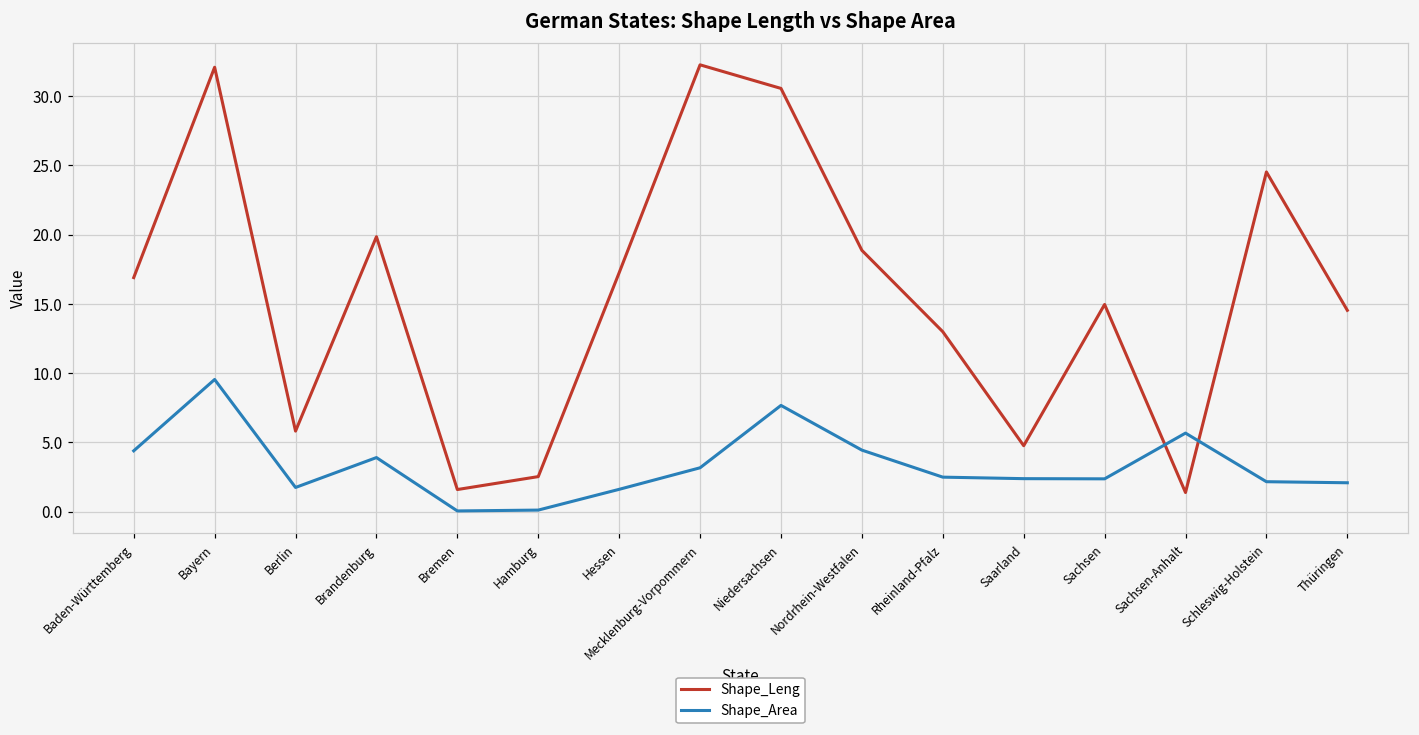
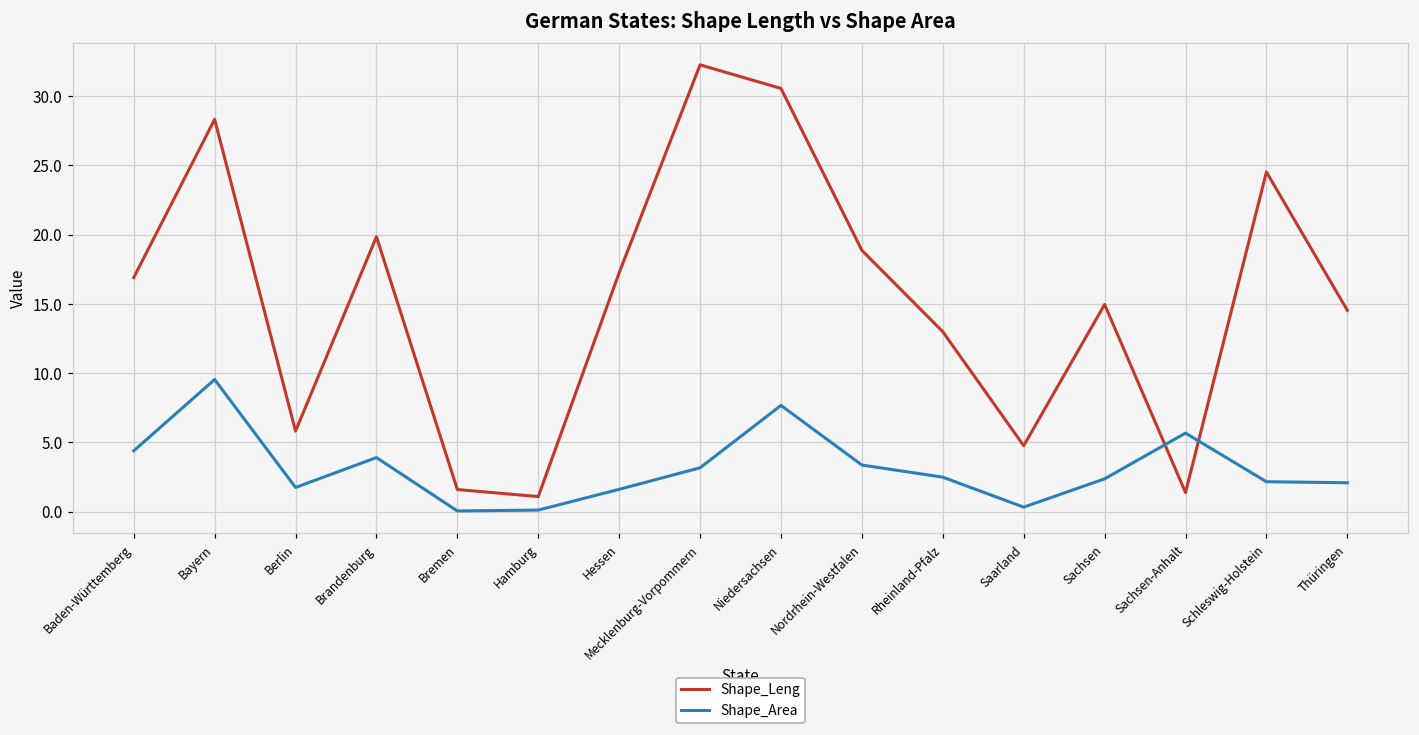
  {
    "Shape_Leng": {
      "Baden-Württemberg": 16.9,
-     "Bayern": 32.1,
+     "Bayern": 28.3,
      "Berlin": 5.8,
      "Brandenburg": 19.8,
      "Bremen": 1.6,
-     "Hamburg": 2.5,
+     "Hamburg": 1.1,
      "Hessen": 17.2,
      "Mecklenburg-Vorpommern": 32.3,
      "Niedersachsen": 30.6,
      "Nordrhein-Westfalen": 18.9,
      "Rheinland-Pfalz": 13.0,
      "Saarland": 4.8,
      "Sachsen": 15.0,
      "Sachsen-Anhalt": 1.4,
      "Schleswig-Holstein": 24.5,
      "Thüringen": 14.5
    },
    "Shape_Area": {
      "Baden-Württemberg": 4.4,
      "Bayern": 9.5,
      "Berlin": 1.7,
      "Brandenburg": 3.9,
      "Bremen": 0.0,
      "Hamburg": 0.1,
      "Hessen": 1.6,
      "Mecklenburg-Vorpommern": 3.2,
      "Niedersachsen": 7.7,
-     "Nordrhein-Westfalen": 4.4,
+     "Nordrhein-Westfalen": 3.4,
      "Rheinland-Pfalz": 2.5,
-     "Saarland": 2.4,
+     "Saarland": 0.3,
      "Sachsen": 2.4,
      "Sachsen-Anhalt": 5.7,
      "Schleswig-Holstein": 2.2,
      "Thüringen": 2.1
    }
  }
